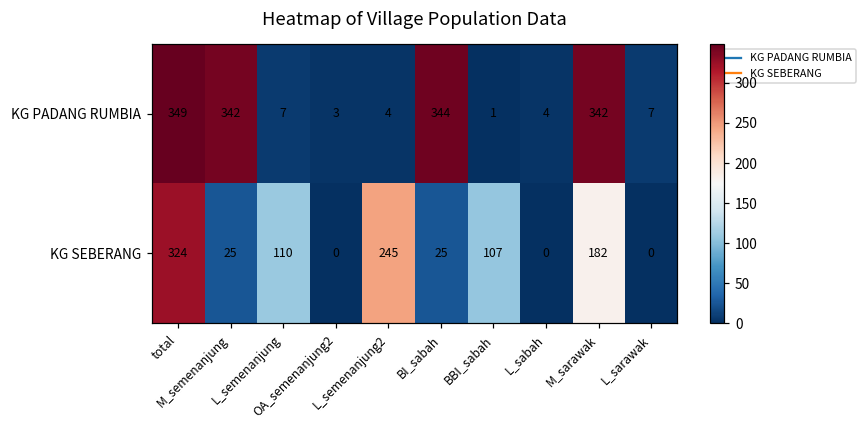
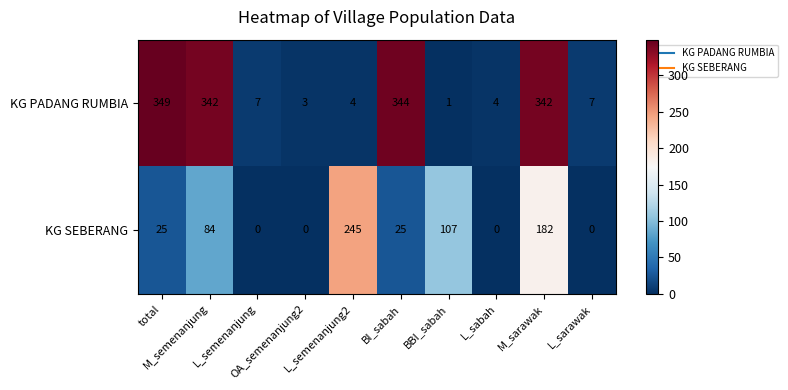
  {
    "KG PADANG RUMBIA": {
      "total": 349,
      "M_semenanjung": 342,
      "L_semenanjung": 7,
      "OA_semenanjung2": 3,
      "L_semenanjung2": 4,
      "BI_sabah": 344,
      "BBI_sabah": 1,
      "L_sabah": 4,
      "M_sarawak": 342,
      "L_sarawak": 7
    },
    "KG SEBERANG": {
-     "total": 324,
-     "M_semenanjung": 25,
-     "L_semenanjung": 110,
+     "total": 25,
+     "M_semenanjung": 84,
+     "L_semenanjung": 0,
      "OA_semenanjung2": 0,
      "L_semenanjung2": 245,
      "BI_sabah": 25,
      "BBI_sabah": 107,
      "L_sabah": 0,
      "M_sarawak": 182,
      "L_sarawak": 0
    }
  }
